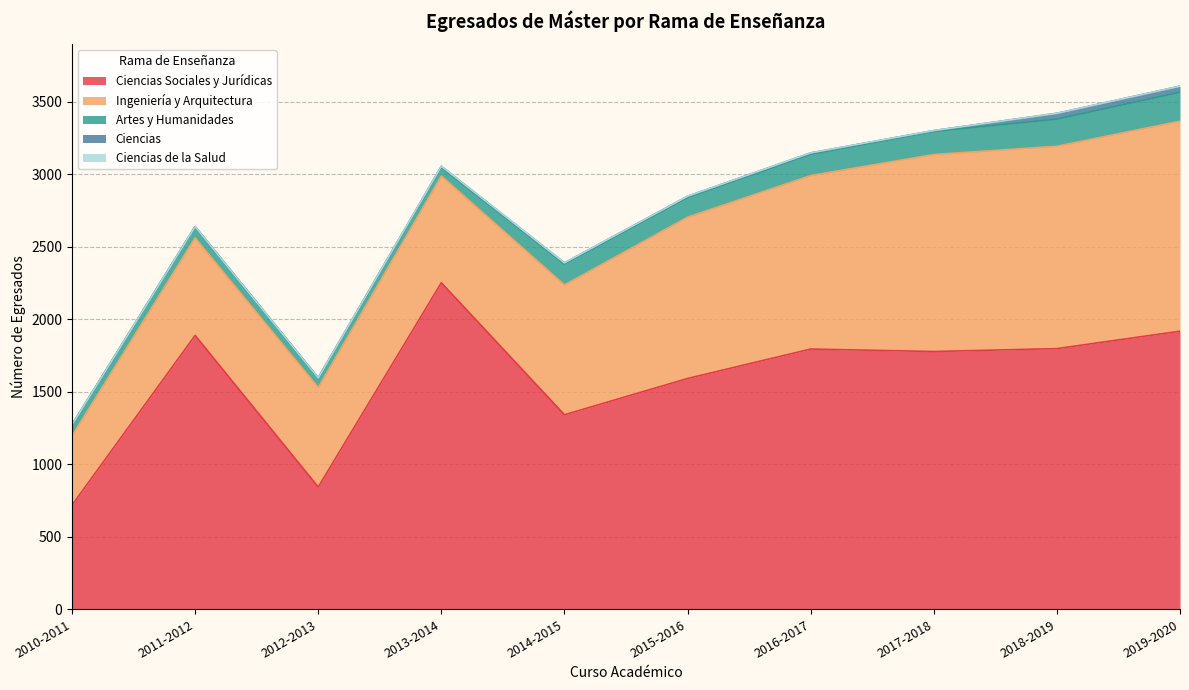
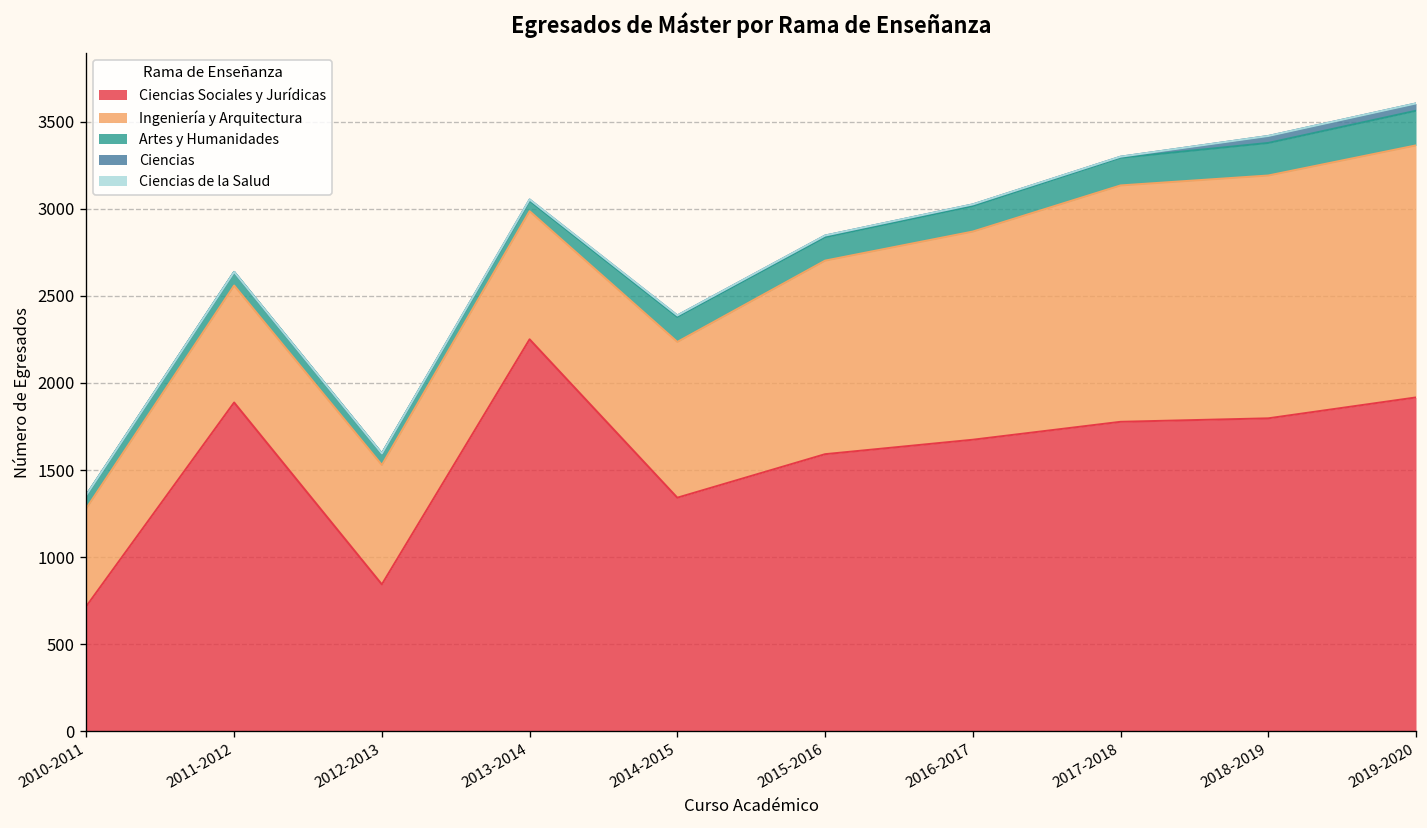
  {
    "Ciencias Sociales y Jurídicas": {
      "2010-2011": 720,
      "2011-2012": 1890,
      "2012-2013": 840,
      "2013-2014": 2250,
      "2014-2015": 1340,
      "2015-2016": 1590,
-     "2016-2017": 1790,
+     "2016-2017": 1670,
      "2017-2018": 1780,
      "2018-2019": 1800,
      "2019-2020": 1920
    },
    "Ingeniería y Arquitectura": {
-     "2010-2011": 480,
+     "2010-2011": 560,
      "2011-2012": 670,
      "2012-2013": 690,
      "2013-2014": 740,
      "2014-2015": 900,
      "2015-2016": 1110,
      "2016-2017": 1200,
      "2017-2018": 1360,
      "2018-2019": 1400,
      "2019-2020": 1450
    },
    "Artes y Humanidades": {
      "2018-2019": 190,
      "2019-2020": 200
    }
  }
